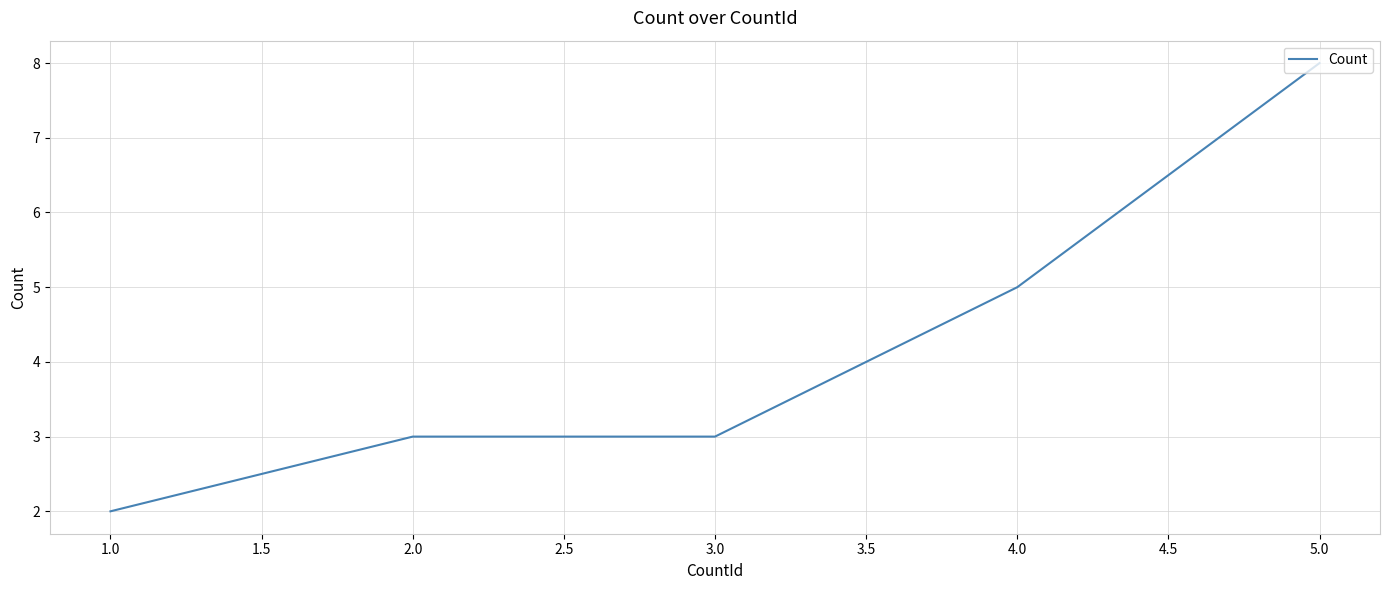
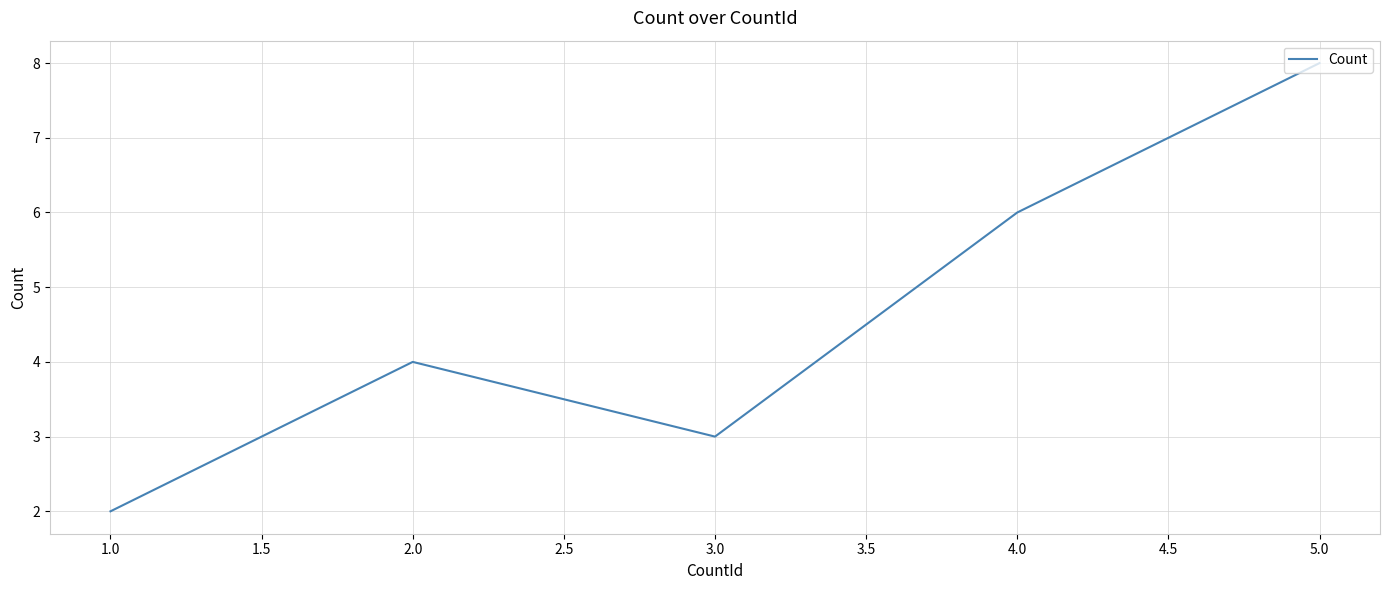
  {
    "1.0": 2,
-   "2.0": 3,
+   "2.0": 4,
    "3.0": 3,
-   "4.0": 5
+   "4.0": 6
  }
